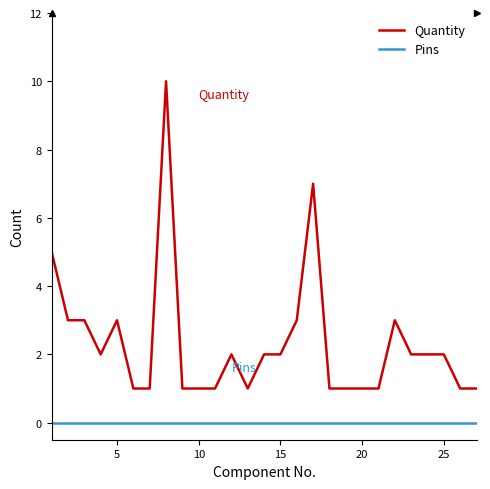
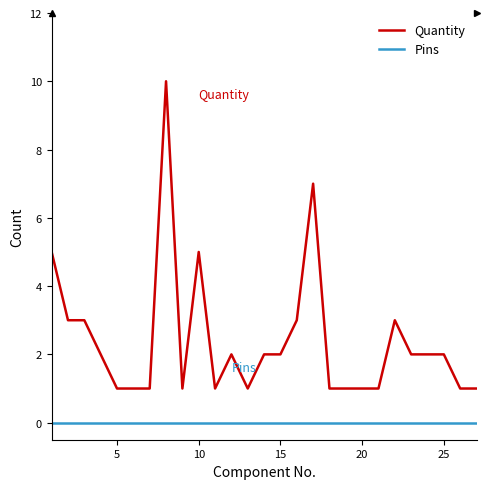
  {
    "Quantity": {
-     "5": 3,
-     "10": 1,
+     "5": 1,
+     "10": 5,
      "15": 2,
      "20": 1,
      "25": 2
    },
    "Pins": {
      "5": 0,
      "10": 0,
      "15": 0,
      "20": 0,
      "25": 0
    }
  }
